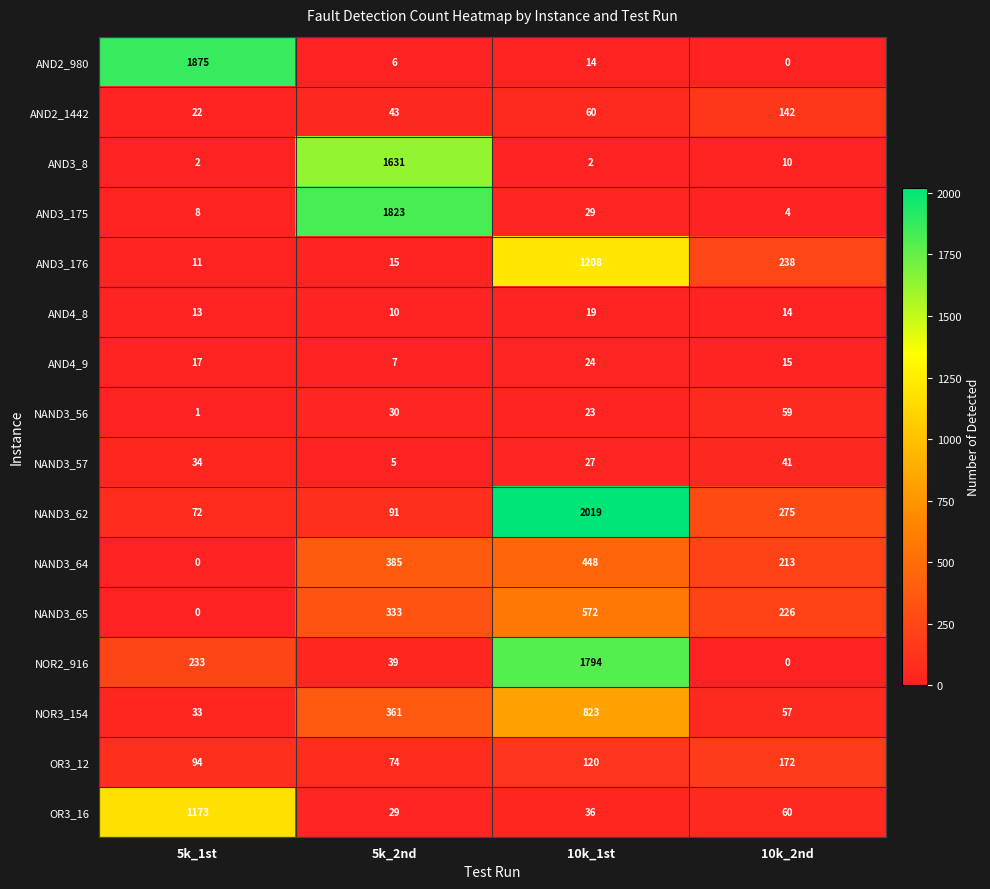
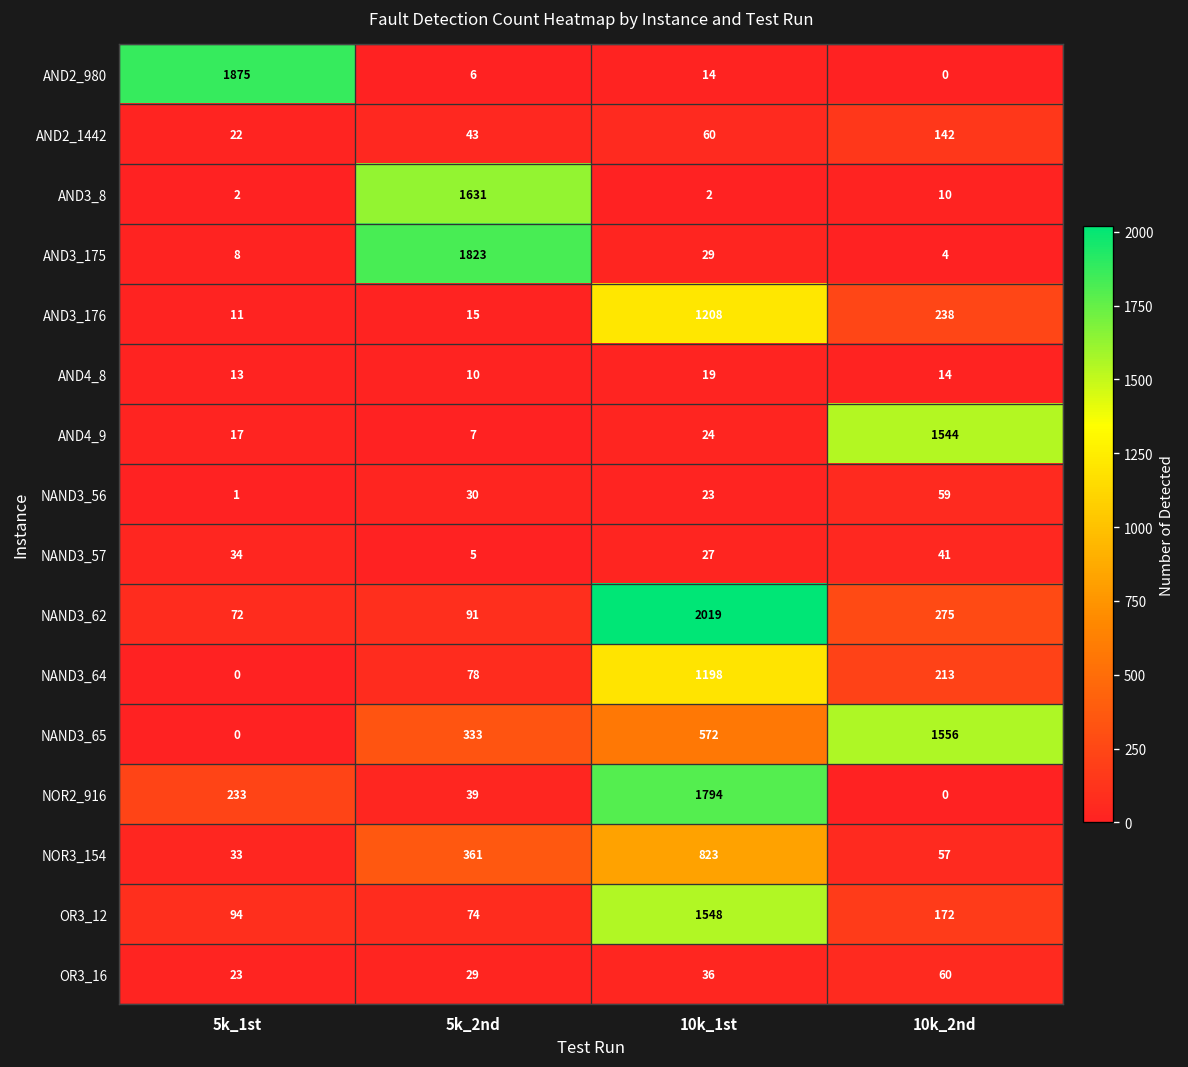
  {
    "AND2_980": {
      "5k_1st": 1875,
      "5k_2nd": 6,
      "10k_1st": 14,
      "10k_2nd": 0
    },
    "AND2_1442": {
      "5k_1st": 22,
      "5k_2nd": 43,
      "10k_1st": 60,
      "10k_2nd": 142
    },
    "AND3_8": {
      "5k_1st": 2,
      "5k_2nd": 1631,
      "10k_1st": 2,
      "10k_2nd": 10
    },
    "AND3_175": {
      "5k_1st": 8,
      "5k_2nd": 1823,
      "10k_1st": 29,
      "10k_2nd": 4
    },
    "AND3_176": {
      "5k_1st": 11,
      "5k_2nd": 15,
      "10k_1st": 1208,
      "10k_2nd": 238
    },
    "AND4_8": {
      "5k_1st": 13,
      "5k_2nd": 10,
      "10k_1st": 19,
      "10k_2nd": 14
    },
    "AND4_9": {
      "5k_1st": 17,
      "5k_2nd": 7,
      "10k_1st": 24,
-     "10k_2nd": 15
+     "10k_2nd": 1544
    },
    "NAND3_56": {
      "5k_1st": 1,
      "5k_2nd": 30,
      "10k_1st": 23,
      "10k_2nd": 59
    },
    "NAND3_57": {
      "5k_1st": 34,
      "5k_2nd": 5,
      "10k_1st": 27,
      "10k_2nd": 41
    },
    "NAND3_62": {
      "5k_1st": 72,
      "5k_2nd": 91,
      "10k_1st": 2019,
      "10k_2nd": 275
    },
    "NAND3_64": {
      "5k_1st": 0,
-     "5k_2nd": 385,
-     "10k_1st": 448,
+     "5k_2nd": 78,
+     "10k_1st": 1198,
      "10k_2nd": 213
    },
    "NAND3_65": {
      "5k_1st": 0,
      "5k_2nd": 333,
      "10k_1st": 572,
-     "10k_2nd": 226
+     "10k_2nd": 1556
    },
    "NOR2_916": {
      "5k_1st": 233,
      "5k_2nd": 39,
      "10k_1st": 1794,
      "10k_2nd": 0
    },
    "NOR3_154": {
      "5k_1st": 33,
      "5k_2nd": 361,
      "10k_1st": 823,
      "10k_2nd": 57
    },
    "OR3_12": {
      "5k_1st": 94,
      "5k_2nd": 74,
-     "10k_1st": 120,
+     "10k_1st": 1548,
      "10k_2nd": 172
    },
    "OR3_16": {
-     "5k_1st": 1173,
+     "5k_1st": 23,
      "5k_2nd": 29,
      "10k_1st": 36,
      "10k_2nd": 60
    }
  }
